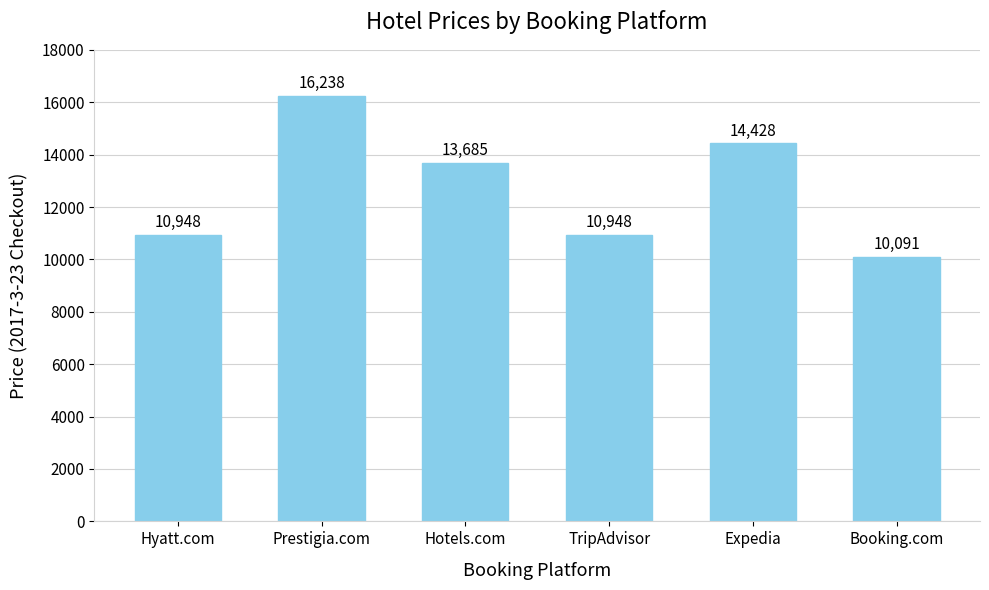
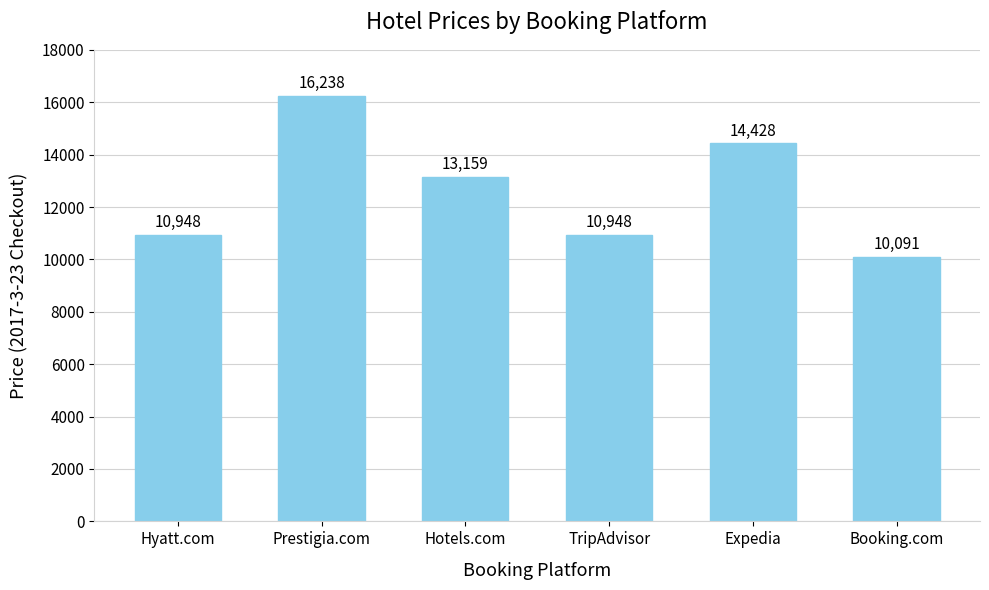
  {
    "Hyatt.com": "10,948",
    "Prestigia.com": "16,238",
-   "Hotels.com": "13,685",
+   "Hotels.com": "13,159",
    "TripAdvisor": "10,948",
    "Expedia": "14,428",
    "Booking.com": "10,091"
  }
